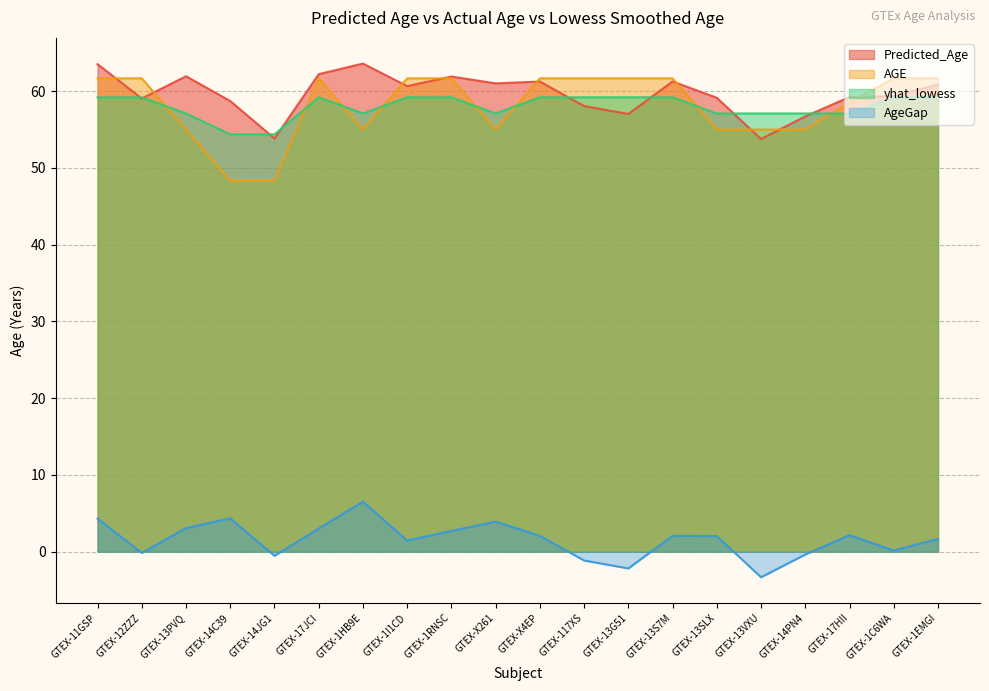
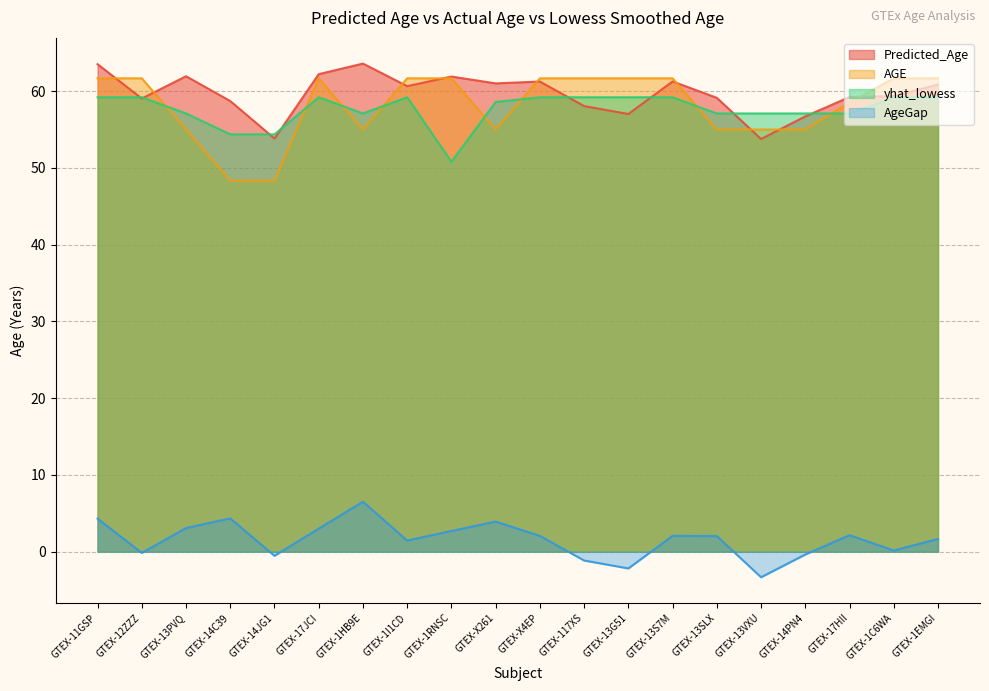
  {
    "Predicted_Age": {
      "GTEX-11GSP": 64,
      "GTEX-13PVQ": 62,
      "GTEX-14C39": 59,
      "GTEX-14JG1": 54,
      "GTEX-17JCI": 62,
      "GTEX-1HB9E": 64,
      "GTEX-1I1CD": 61,
      "GTEX-X261": 61,
      "GTEX-X4EP": 61,
      "GTEX-117XS": 58,
      "GTEX-13G51": 57,
      "GTEX-13S7M": 61,
      "GTEX-13SLX": 59,
      "GTEX-13VXU": 54,
      "GTEX-14PN4": 57
    },
    "AGE": {
      "GTEX-11GSP": 62,
      "GTEX-12ZZZ": 62,
      "GTEX-13PVQ": 55,
      "GTEX-14C39": 48,
      "GTEX-14JG1": 48,
      "GTEX-17JCI": 62,
      "GTEX-1HB9E": 55,
      "GTEX-1I1CD": 62,
      "GTEX-X261": 55,
      "GTEX-X4EP": 62,
      "GTEX-117XS": 62,
      "GTEX-13G51": 62,
      "GTEX-13S7M": 62,
      "GTEX-13SLX": 55,
      "GTEX-13VXU": 55,
      "GTEX-14PN4": 55
    },
    "yhat_lowess": {
      "GTEX-11GSP": 59,
      "GTEX-13PVQ": 57,
      "GTEX-14C39": 54,
      "GTEX-14JG1": 54,
      "GTEX-17JCI": 59,
      "GTEX-1HB9E": 57,
      "GTEX-1I1CD": 59,
-     "GTEX-1RNSC": 59,
-     "GTEX-X261": 57,
+     "GTEX-1RNSC": 51,
+     "GTEX-X261": 59,
      "GTEX-X4EP": 59,
      "GTEX-117XS": 59,
      "GTEX-13G51": 59,
      "GTEX-13S7M": 59,
      "GTEX-13SLX": 57,
      "GTEX-13VXU": 57,
      "GTEX-14PN4": 57
    }
  }
